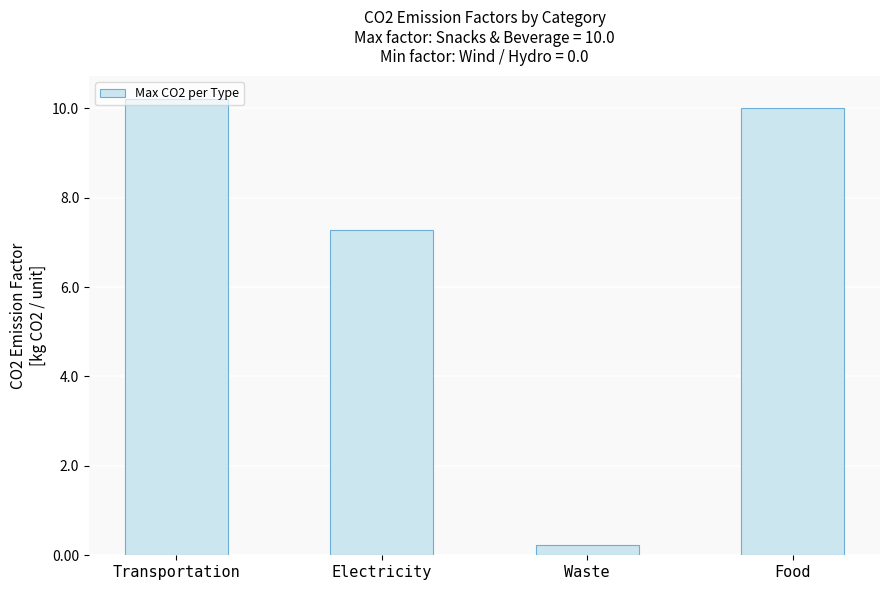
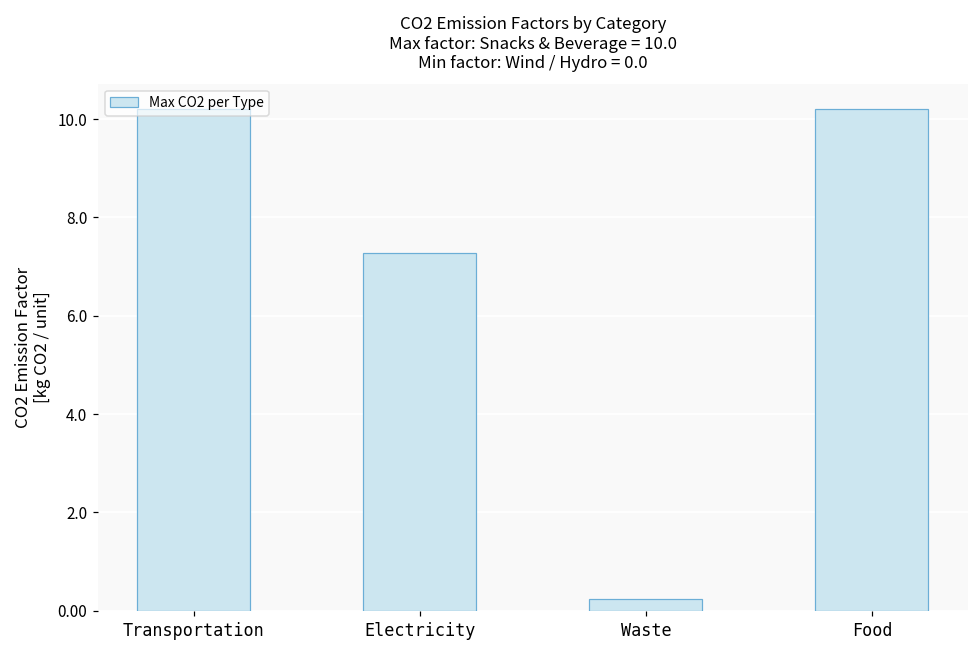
  {
    "Electricity": 7.3,
    "Waste": 0.2,
-   "Food": 10.0
+   "Food": 10.2
  }
